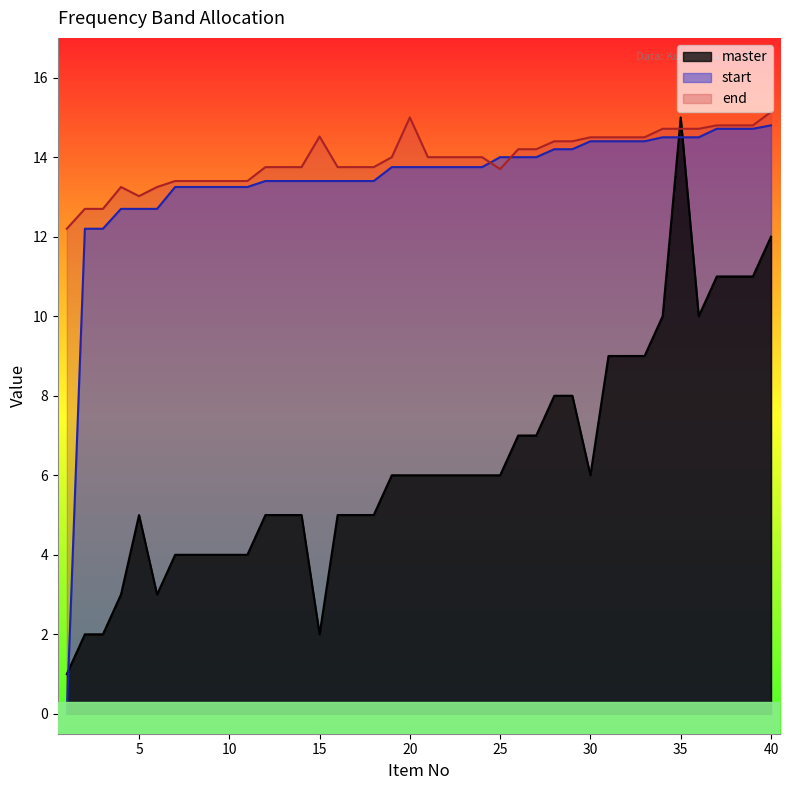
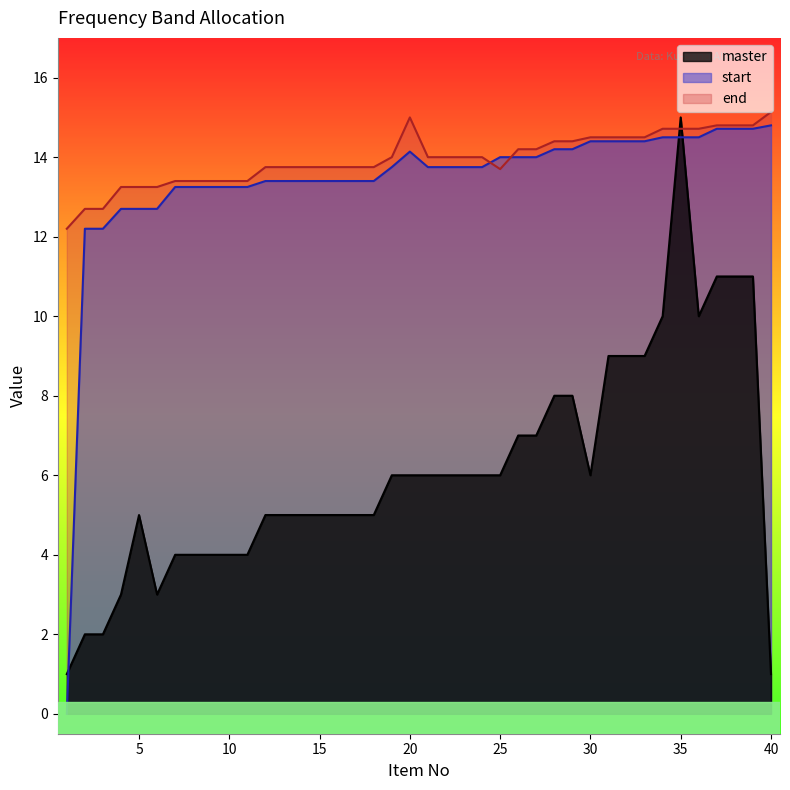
  {
    "master": {
      "5": 5,
      "10": 4,
-     "15": 2,
+     "15": 5,
      "20": 6,
      "25": 6,
      "30": 6,
      "35": 15,
-     "40": 12
+     "40": 1
    },
    "start": {
      "5": 12.7,
      "10": 13.3,
      "15": 13.4,
-     "20": 13.8,
+     "20": 14.1,
      "25": 14.0,
      "30": 14.4,
      "35": 14.5,
      "40": 14.8
    },
    "end": {
-     "5": 13.0,
+     "5": 13.3,
      "10": 13.4,
-     "15": 14.5,
+     "15": 13.8,
      "20": 15.0,
      "25": 13.7,
      "30": 14.5,
      "35": 14.7,
      "40": 15.1
    }
  }
